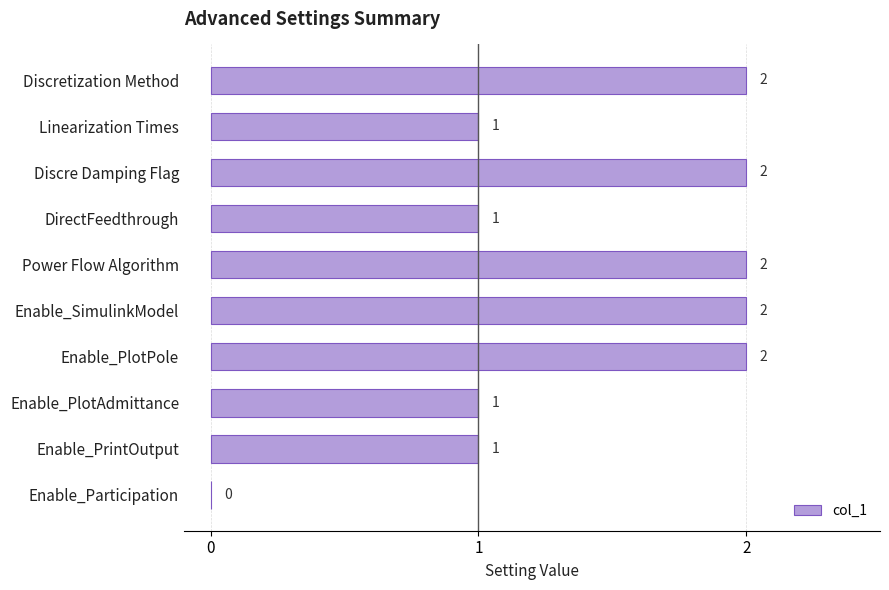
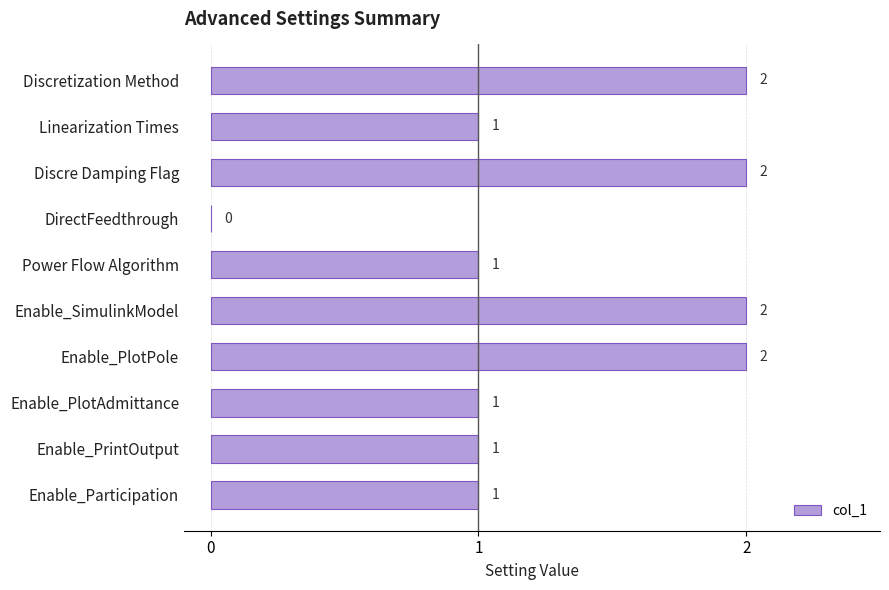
  {
    "Discretization Method": 2,
    "Linearization Times": 1,
    "Discre Damping Flag": 2,
-   "DirectFeedthrough": 1,
-   "Power Flow Algorithm": 2,
+   "DirectFeedthrough": 0,
+   "Power Flow Algorithm": 1,
    "Enable_SimulinkModel": 2,
    "Enable_PlotPole": 2,
    "Enable_PlotAdmittance": 1,
    "Enable_PrintOutput": 1,
-   "Enable_Participation": 0
+   "Enable_Participation": 1
  }
